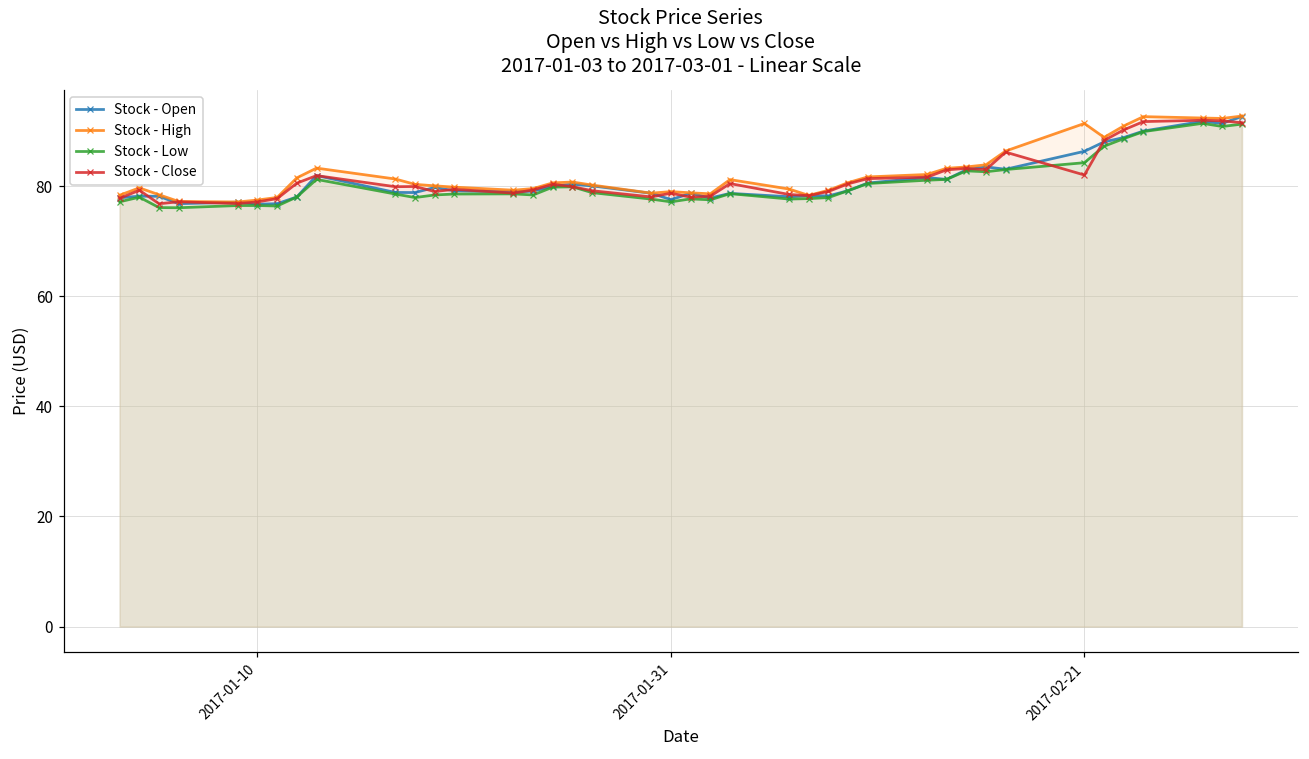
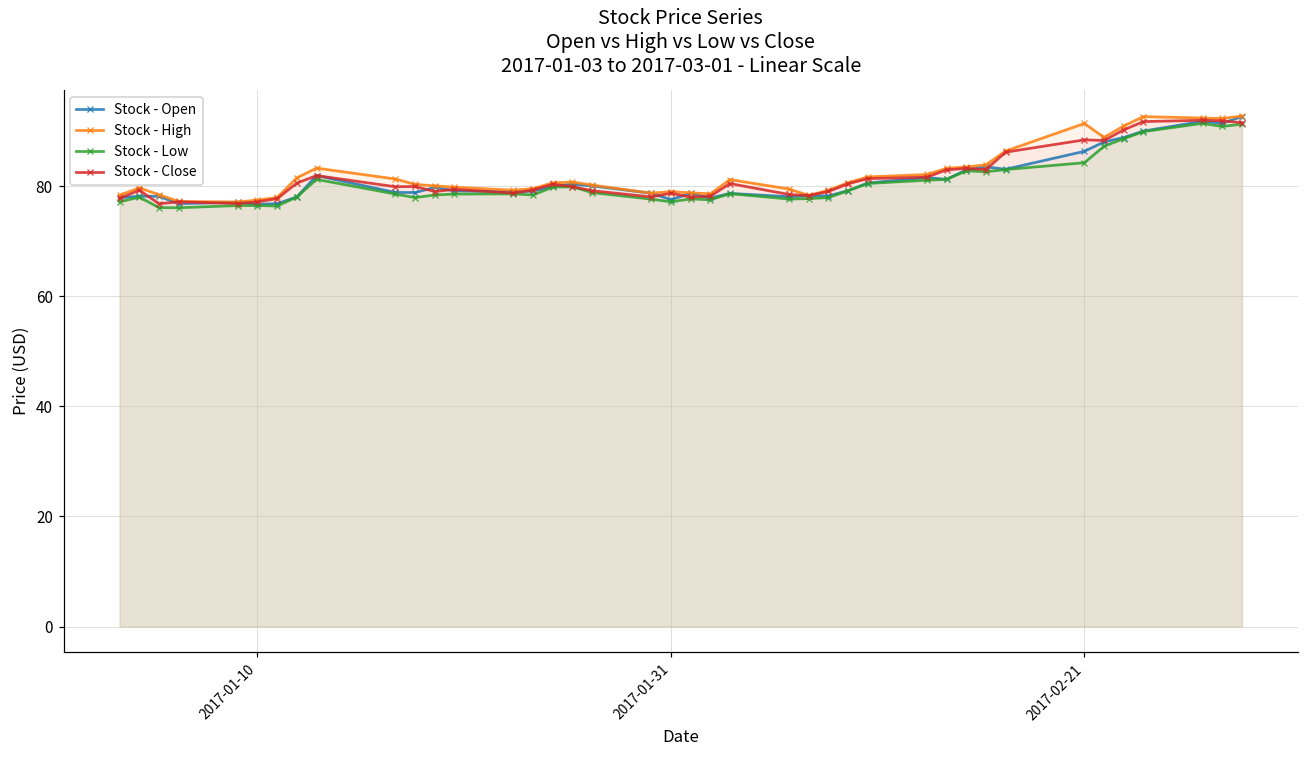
  {
    "Stock - Open": {
      "2017-02-21": 86
    },
    "Stock - High": {
      "2017-02-21": 91
    },
    "Stock - Low": {
      "2017-02-21": 84
    },
    "Stock - Close": {
-     "2017-02-21": 82
+     "2017-02-21": 88
    }
  }
